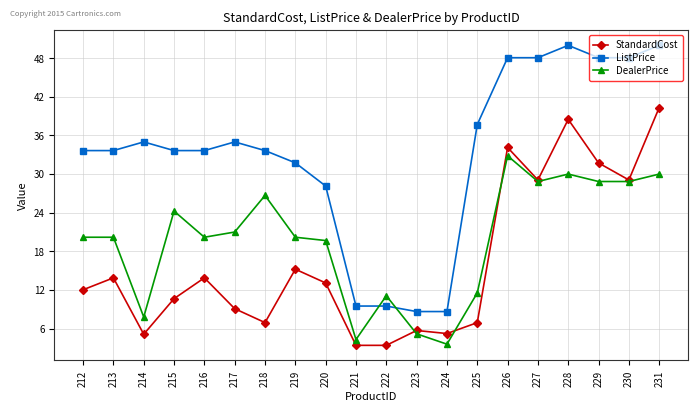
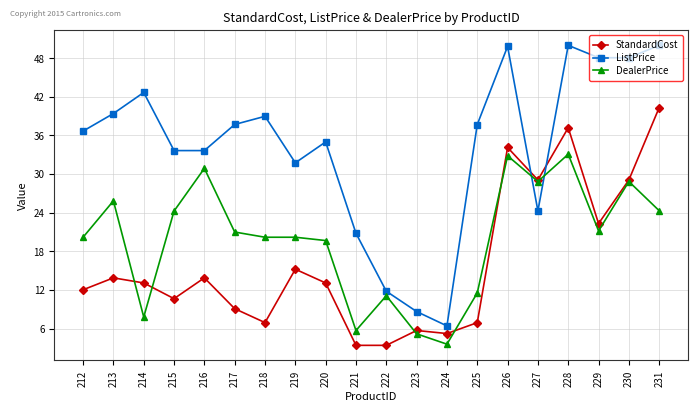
  {
    "StandardCost": {
      "212": 12,
      "213": 14,
-     "214": 5,
+     "214": 13,
      "215": 11,
      "216": 14,
      "217": 9,
      "218": 7,
      "219": 15,
      "220": 13,
      "221": 3,
      "222": 3,
      "223": 6,
      "224": 5,
      "225": 7,
      "226": 34,
-     "228": 38,
-     "229": 32,
+     "228": 37,
+     "229": 22,
      "231": 40
    },
    "ListPrice": {
-     "212": 34,
-     "213": 34,
-     "214": 35,
+     "212": 37,
+     "213": 39,
+     "214": 43,
      "215": 34,
      "216": 34,
-     "217": 35,
-     "218": 34,
+     "217": 38,
+     "218": 39,
      "219": 32,
-     "220": 28,
-     "221": 10,
-     "222": 10,
+     "220": 35,
+     "221": 21,
+     "222": 12,
      "223": 9,
-     "224": 9,
+     "224": 6,
      "225": 38,
-     "226": 48,
-     "227": 48,
+     "226": 50,
+     "227": 24,
      "228": 50
    },
    "DealerPrice": {
      "212": 20,
-     "213": 20,
+     "213": 26,
      "214": 8,
      "215": 24,
-     "216": 20,
+     "216": 31,
      "217": 21,
-     "218": 27,
+     "218": 20,
      "219": 20,
      "220": 20,
-     "221": 4,
+     "221": 6,
      "222": 11,
      "223": 5,
      "224": 4,
      "225": 12,
      "226": 33,
-     "228": 30,
-     "229": 29,
-     "231": 30
+     "228": 33,
+     "229": 21,
+     "231": 24
    }
  }
